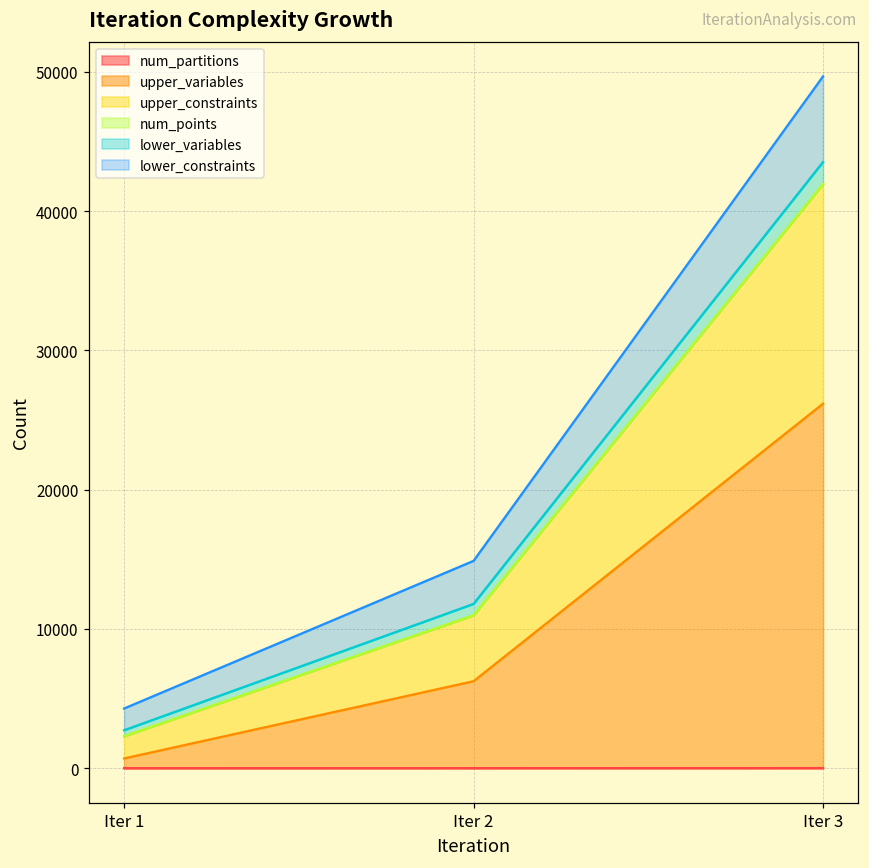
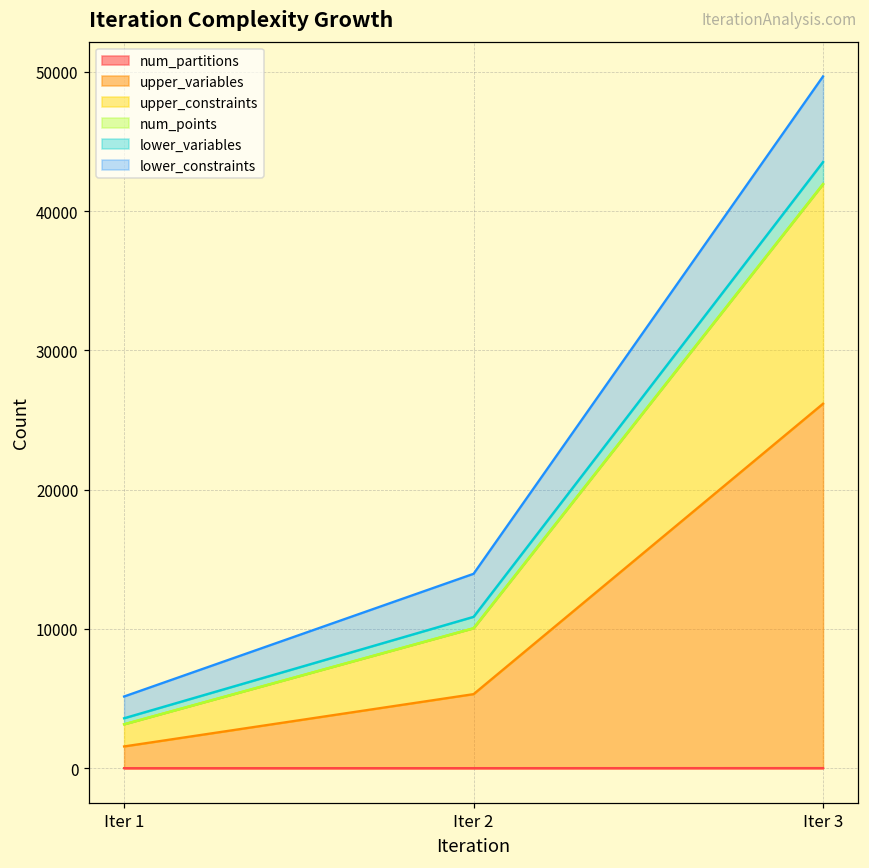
  {
    "num_partitions": {
      "Iter 1": 0,
      "Iter 2": 0,
      "Iter 3": 0
    },
    "upper_variables": {
-     "Iter 1": 700,
-     "Iter 2": 6200,
+     "Iter 1": 1600,
+     "Iter 2": 5300,
      "Iter 3": 26200
    },
    "num_points": {
      "Iter 1": 1600,
      "Iter 2": 4700,
      "Iter 3": 15800
    }
  }
